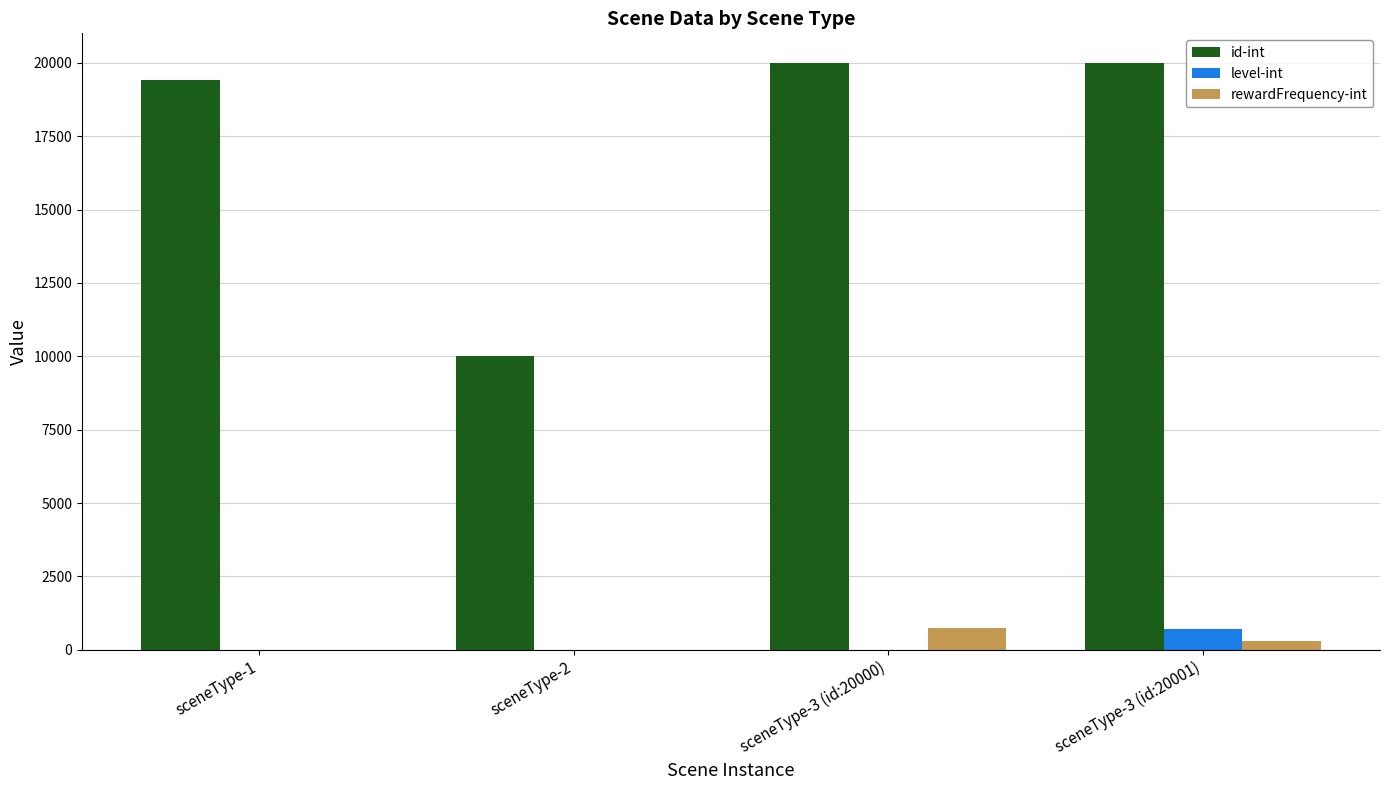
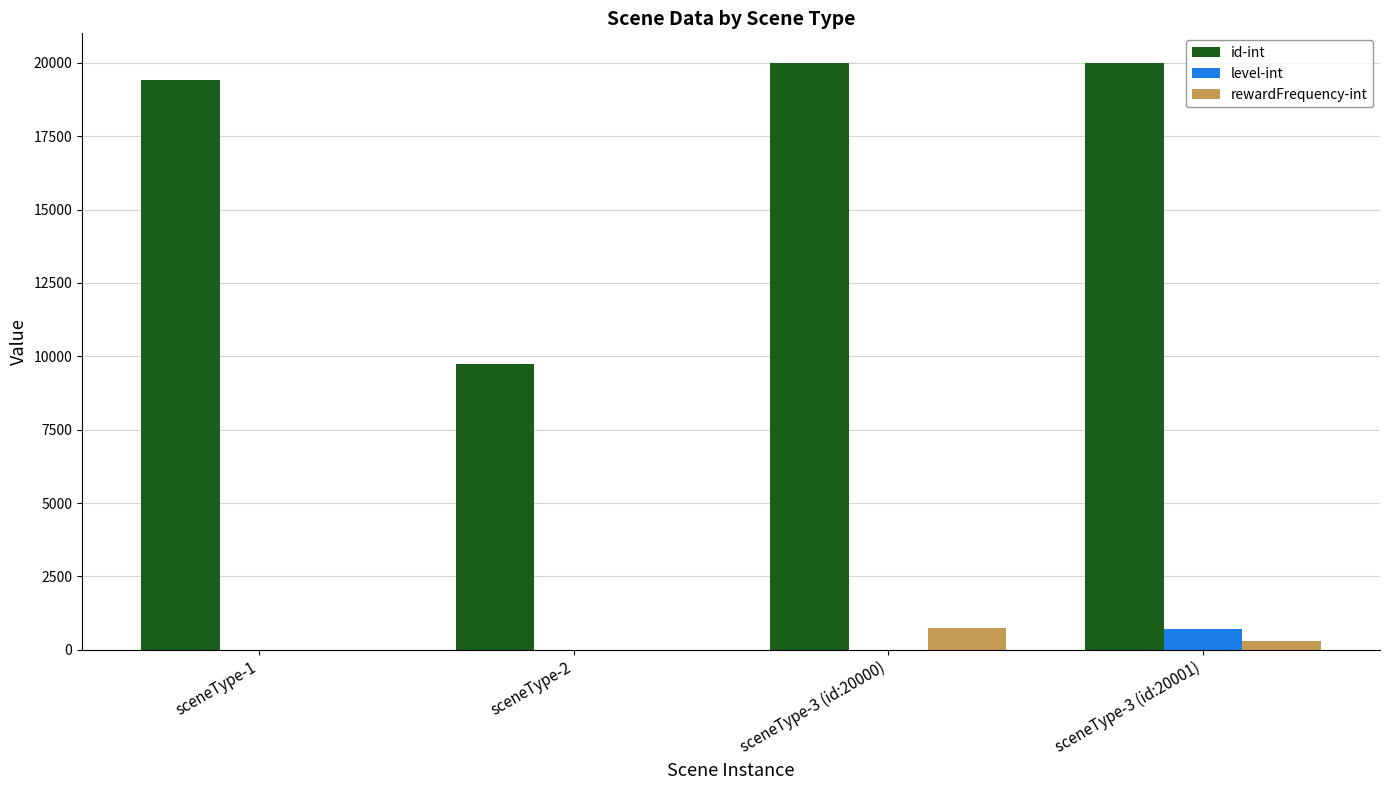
  {
    "id-int": {
      "sceneType-1": 19400,
-     "sceneType-2": 10000,
+     "sceneType-2": 9700,
      "sceneType-3 (id:20000)": 20000,
      "sceneType-3 (id:20001)": 20000
    },
    "level-int": {
      "sceneType-1": 0,
      "sceneType-2": 0,
      "sceneType-3 (id:20000)": 0,
      "sceneType-3 (id:20001)": 700
    },
    "rewardFrequency-int": {
      "sceneType-1": 0,
      "sceneType-2": 0,
      "sceneType-3 (id:20000)": 700,
      "sceneType-3 (id:20001)": 300
    }
  }
